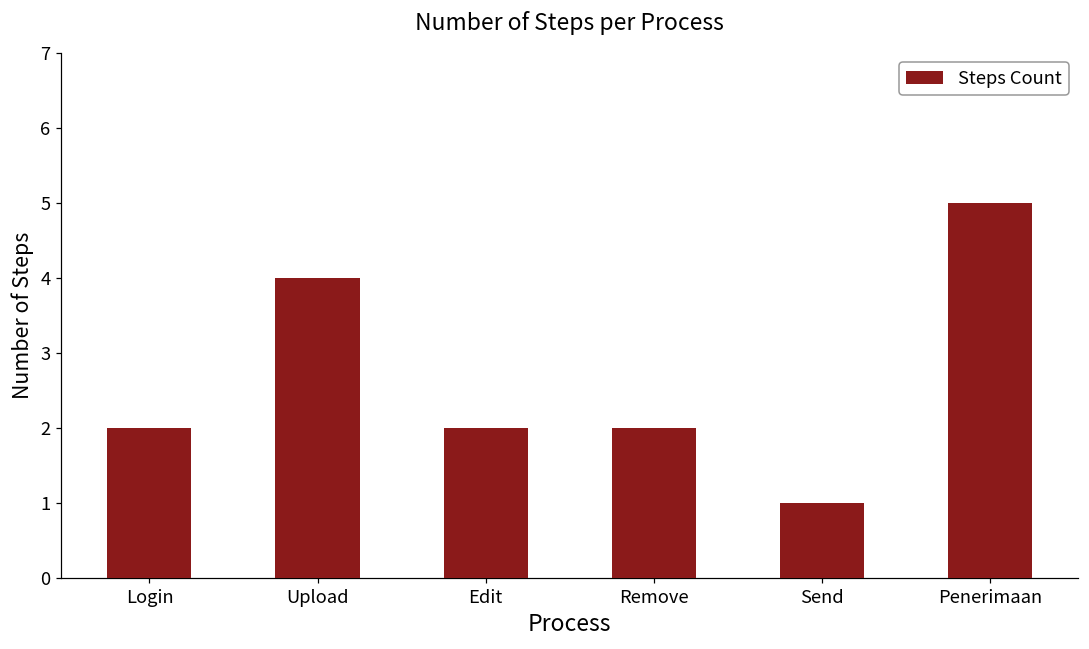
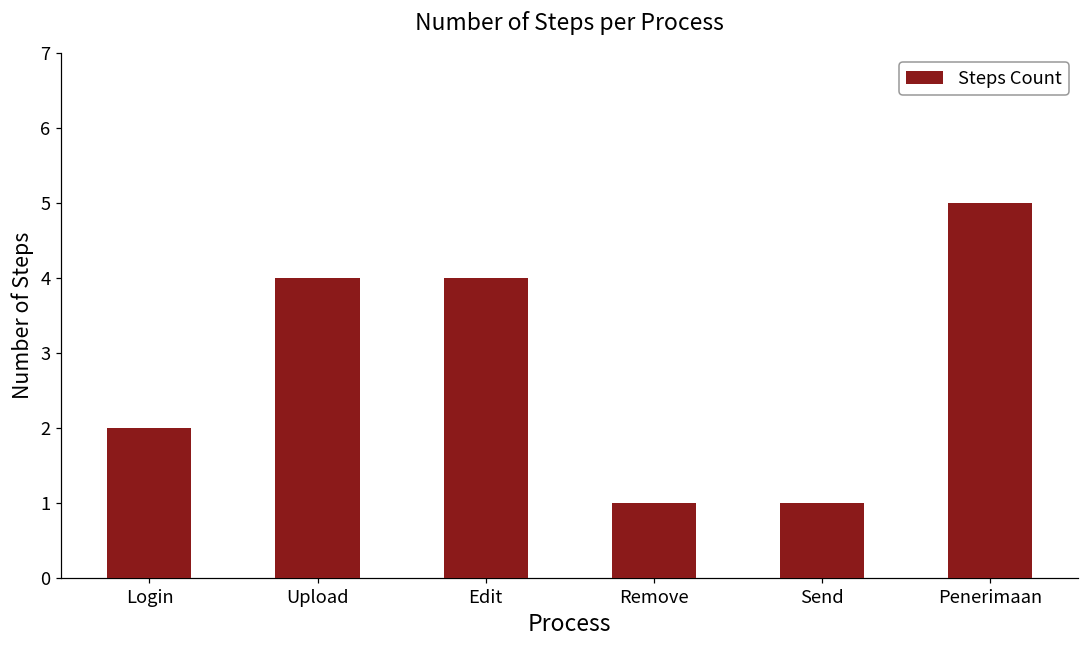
  {
    "Login": 2,
    "Upload": 4,
-   "Edit": 2,
-   "Remove": 2,
+   "Edit": 4,
+   "Remove": 1,
    "Send": 1,
    "Penerimaan": 5
  }
